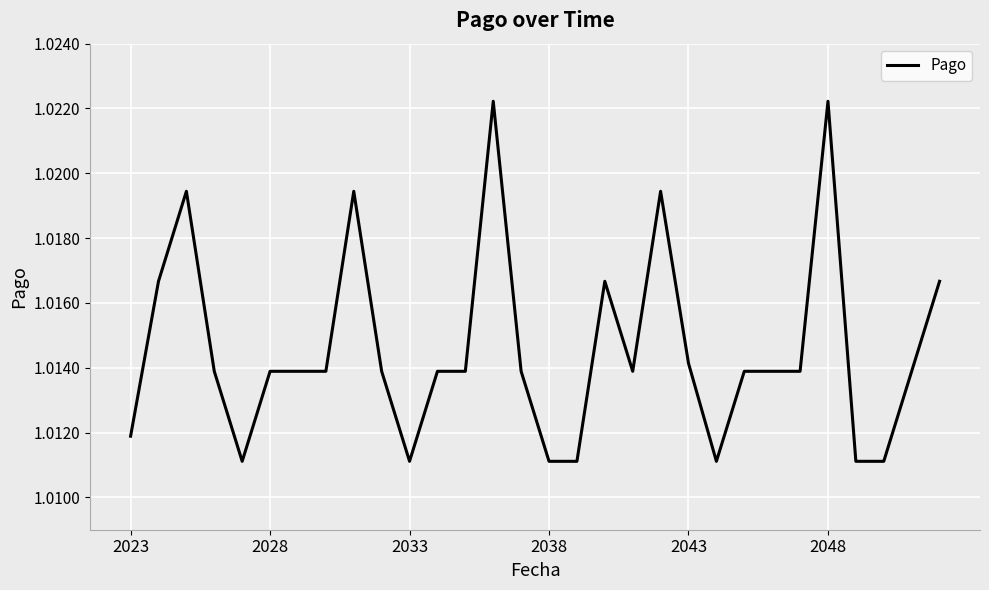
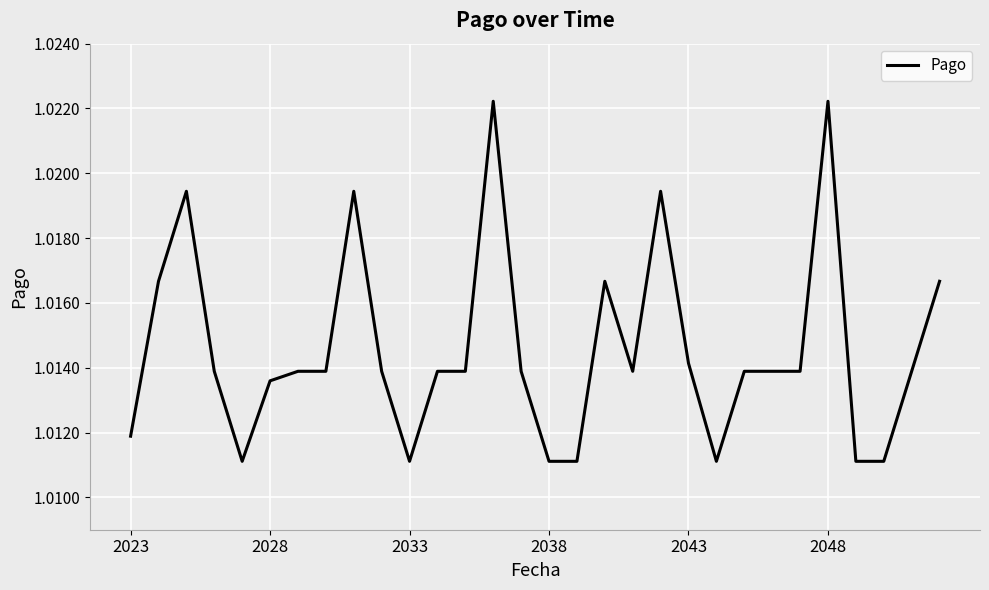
  {
    "2023": 1.0119,
-   "2028": 1.0139,
+   "2028": 1.0136,
    "2033": 1.0111,
    "2038": 1.0111,
    "2043": 1.0141,
    "2048": 1.0222
  }
